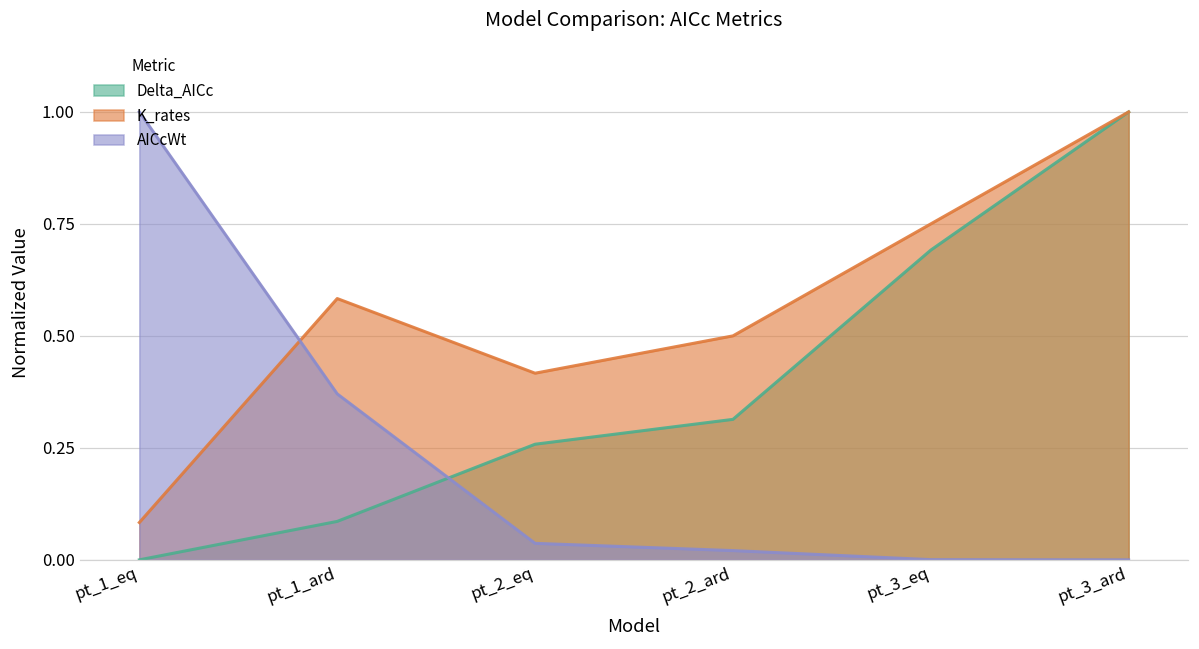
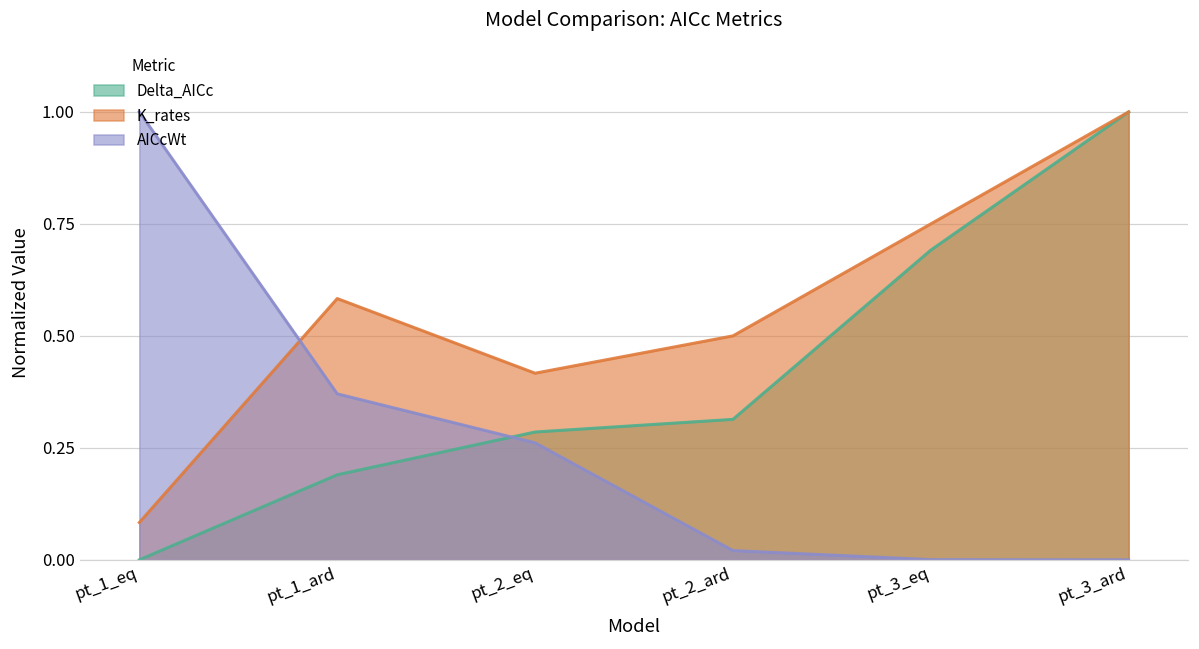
  {
    "Delta_AICc": {
      "pt_1_eq": 0.00,
-     "pt_1_ard": 0.09,
-     "pt_2_eq": 0.26,
+     "pt_1_ard": 0.19,
+     "pt_2_eq": 0.29,
      "pt_2_ard": 0.31,
      "pt_3_eq": 0.69
    },
    "K_rates": {
      "pt_1_eq": 0.08,
      "pt_1_ard": 0.58,
      "pt_2_eq": 0.42,
      "pt_2_ard": 0.50,
      "pt_3_eq": 0.75
    },
    "AICcWt": {
      "pt_1_eq": 1.00,
      "pt_1_ard": 0.37,
-     "pt_2_eq": 0.04,
+     "pt_2_eq": 0.26,
      "pt_2_ard": 0.02,
      "pt_3_eq": 0.00,
      "pt_3_ard": 0.00
    }
  }
